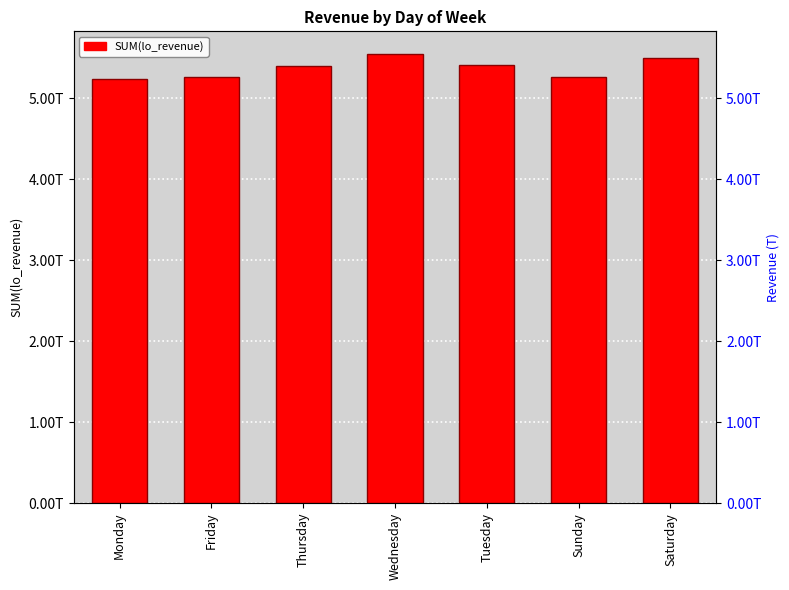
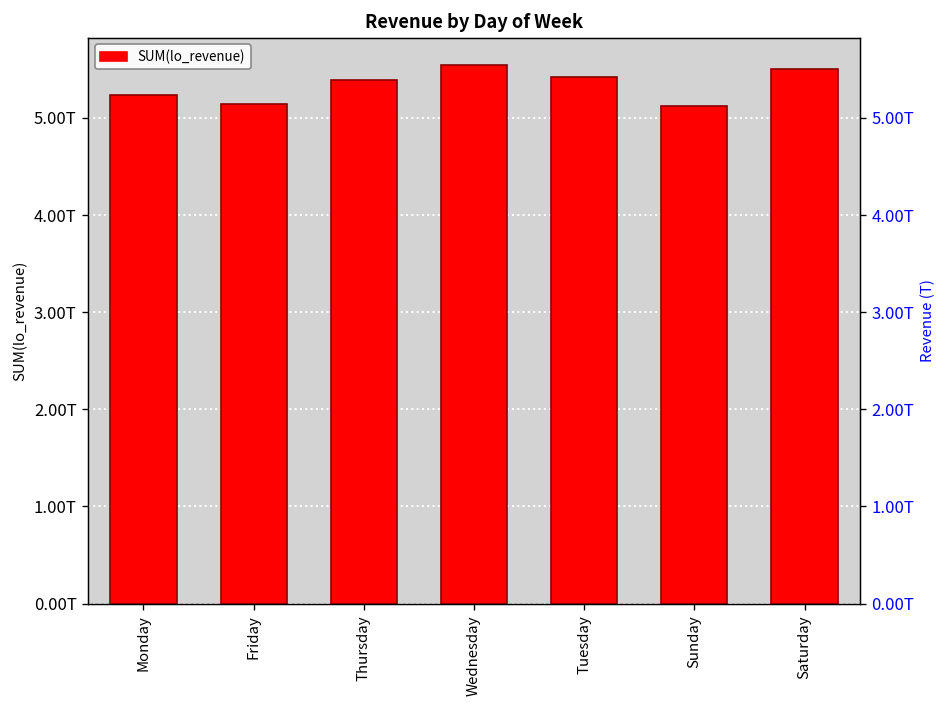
  {
    "Monday": "5.2T",
-   "Friday": "5.3T",
+   "Friday": "5.1T",
    "Thursday": "5.4T",
    "Wednesday": "5.5T",
    "Tuesday": "5.4T",
-   "Sunday": "5.3T",
+   "Sunday": "5.1T",
    "Saturday": "5.5T"
  }
